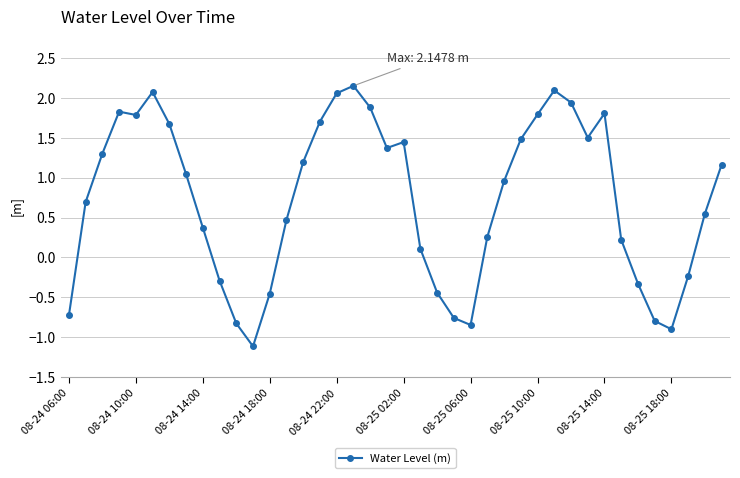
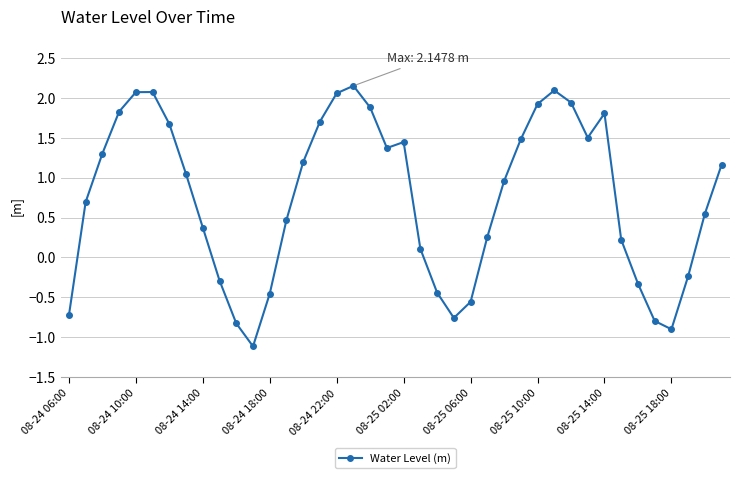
  {
    "08-24 06:00": -0.7,
-   "08-24 10:00": 1.8,
+   "08-24 10:00": 2.1,
    "08-24 14:00": 0.4,
    "08-24 18:00": -0.5,
    "08-24 22:00": 2.1,
    "08-25 02:00": 1.4,
-   "08-25 06:00": -0.8,
-   "08-25 10:00": 1.8,
+   "08-25 06:00": -0.6,
+   "08-25 10:00": 1.9,
    "08-25 14:00": 1.8,
    "08-25 18:00": -0.9
  }
